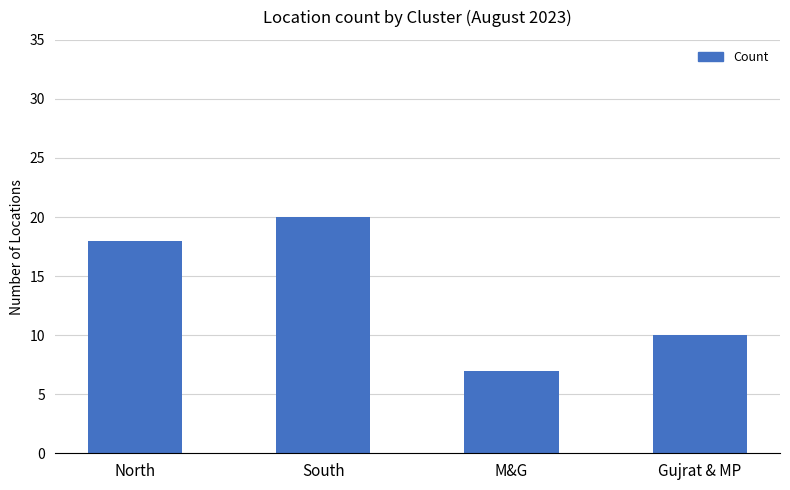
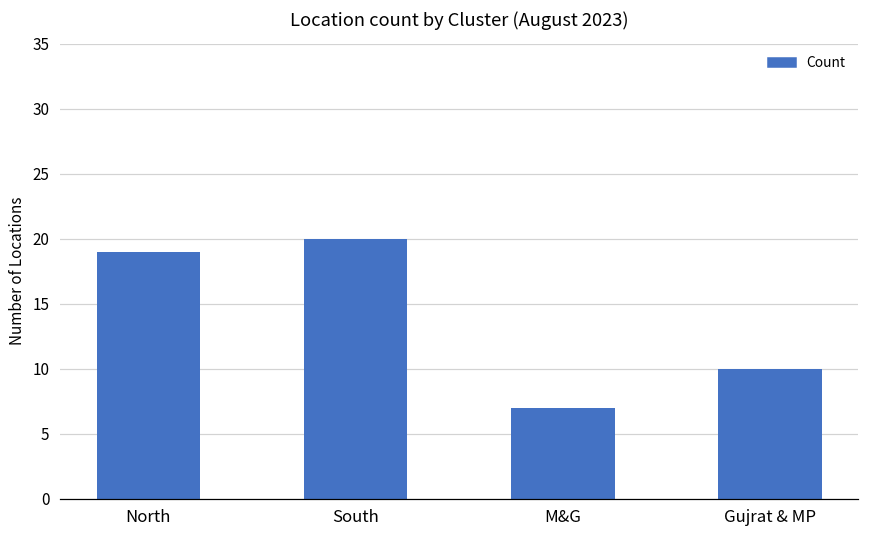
  {
-   "North": 18,
+   "North": 19,
    "South": 20,
    "M&G": 7,
    "Gujrat & MP": 10
  }
